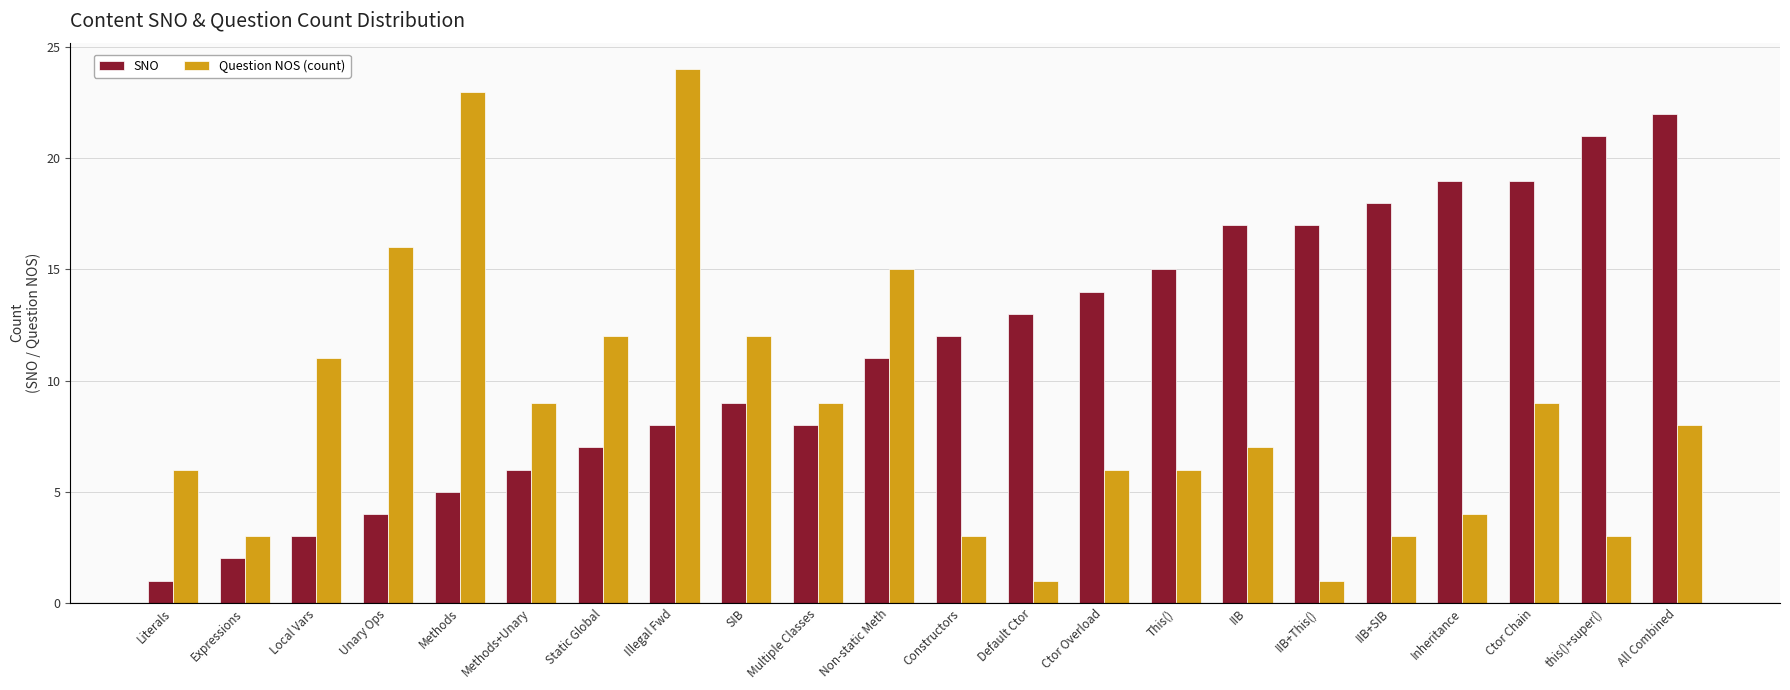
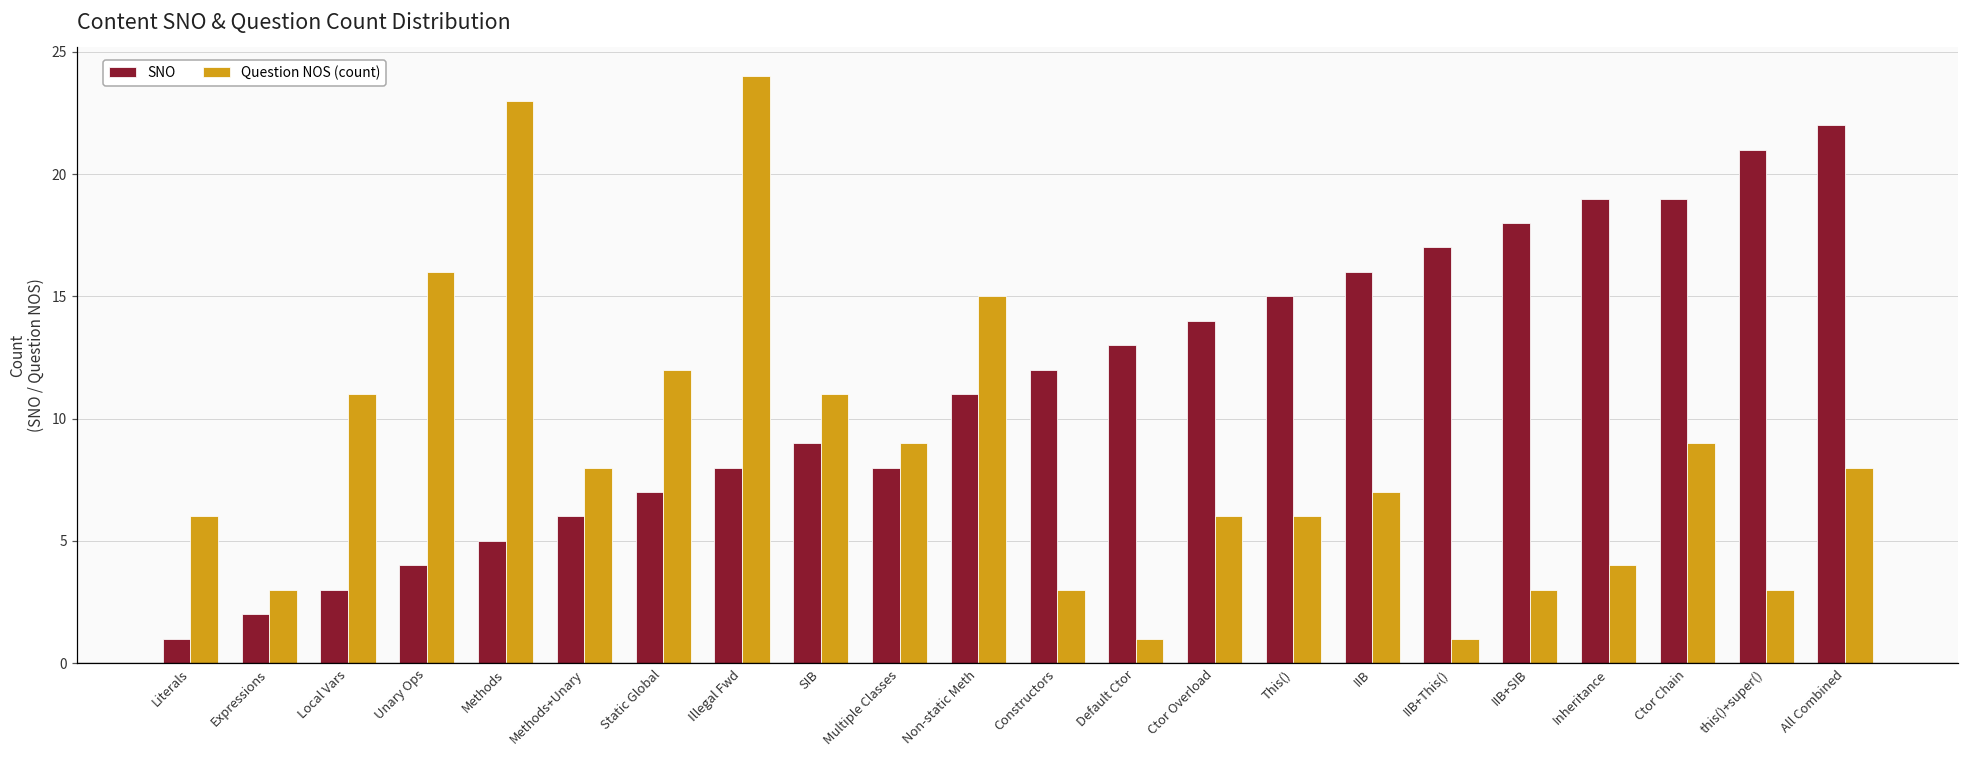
  {
    "SNO": {
      "Literals": 1,
      "Expressions": 2,
      "Local Vars": 3,
      "Unary Ops": 4,
      "Methods": 5,
      "Methods+Unary": 6,
      "Static Global": 7,
      "Illegal Fwd": 8,
      "SIB": 9,
      "Multiple Classes": 8,
      "Non-static Meth": 11,
      "Constructors": 12,
      "Default Ctor": 13,
      "Ctor Overload": 14,
      "This()": 15,
-     "IIB": 17,
+     "IIB": 16,
      "IIB+This()": 17,
      "IIB+SIB": 18,
      "Inheritance": 19,
      "Ctor Chain": 19,
      "this()+super()": 21,
      "All Combined": 22
    },
    "Question NOS (count)": {
      "Literals": 6,
      "Expressions": 3,
      "Local Vars": 11,
      "Unary Ops": 16,
      "Methods": 23,
-     "Methods+Unary": 9,
+     "Methods+Unary": 8,
      "Static Global": 12,
      "Illegal Fwd": 24,
-     "SIB": 12,
+     "SIB": 11,
      "Multiple Classes": 9,
      "Non-static Meth": 15,
      "Constructors": 3,
      "Default Ctor": 1,
      "Ctor Overload": 6,
      "This()": 6,
      "IIB": 7,
      "IIB+This()": 1,
      "IIB+SIB": 3,
      "Inheritance": 4,
      "Ctor Chain": 9,
      "this()+super()": 3,
      "All Combined": 8
    }
  }
